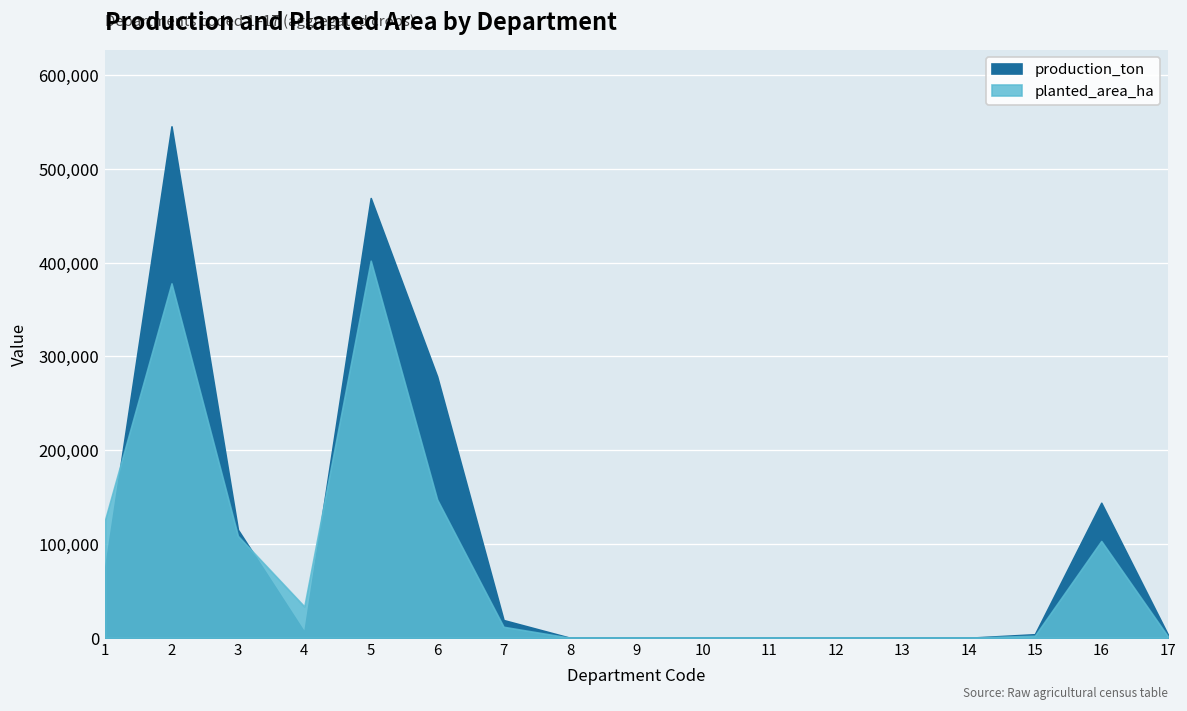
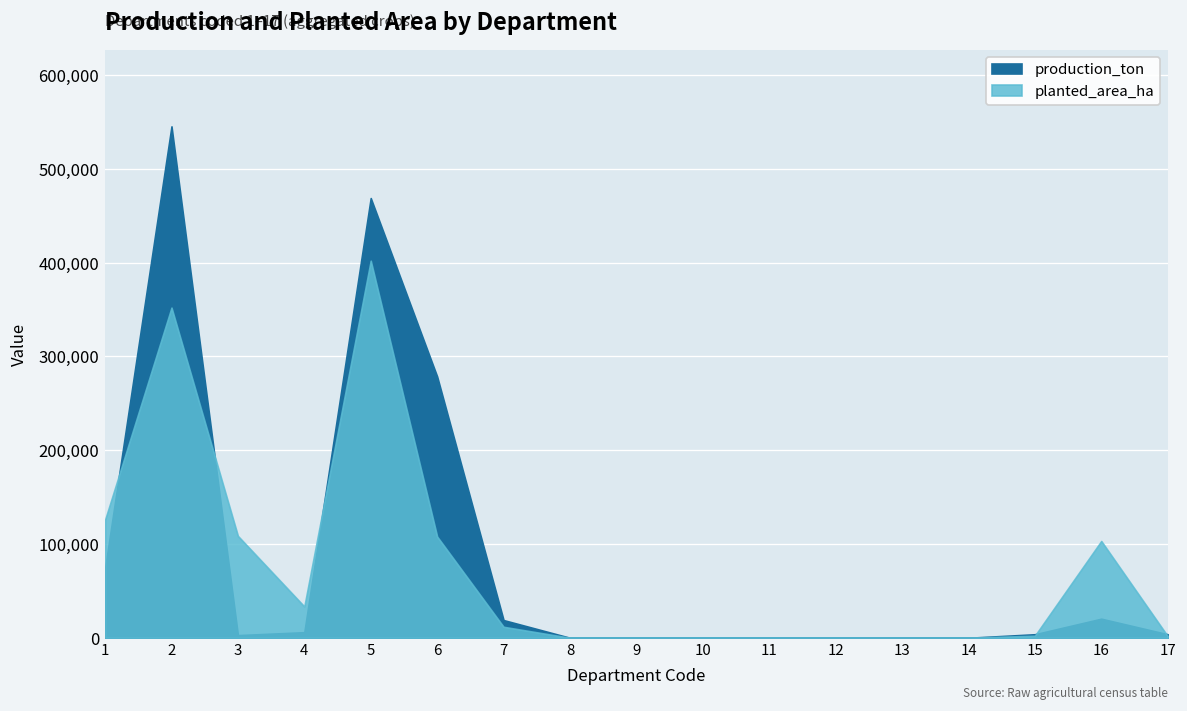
  {
    "production_ton": {
      "1": "70,000",
      "2": "550,000",
-     "3": "120,000",
+     "3": "0",
      "4": "10,000",
      "5": "470,000",
      "6": "280,000",
      "7": "20,000",
-     "16": "140,000"
+     "16": "20,000"
    },
    "planted_area_ha": {
      "1": "130,000",
-     "2": "380,000",
+     "2": "350,000",
      "3": "110,000",
      "4": "30,000",
      "5": "400,000",
-     "6": "150,000",
+     "6": "110,000",
      "7": "10,000",
      "16": "100,000"
    }
  }
